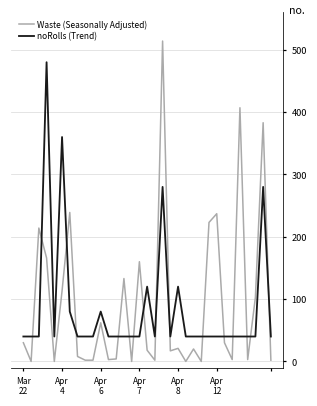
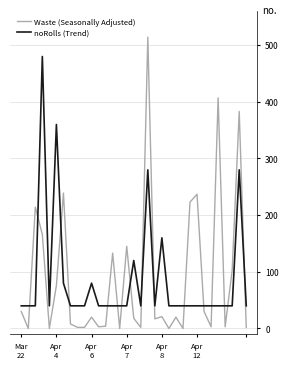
  {
    "Waste (Seasonally Adjusted)": {
      "Mar 22": 30,
-     "Apr 4": 110,
-     "Apr 6": 60,
-     "Apr 7": 160,
+     "Apr 4": 80,
+     "Apr 6": 20,
+     "Apr 7": 150,
      "Apr 8": 20,
      "Apr 12": 240
    },
    "noRolls (Trend)": {
      "Mar 22": 40,
      "Apr 4": 360,
      "Apr 6": 80,
      "Apr 7": 40,
-     "Apr 8": 120,
+     "Apr 8": 160,
      "Apr 12": 40
    }
  }
